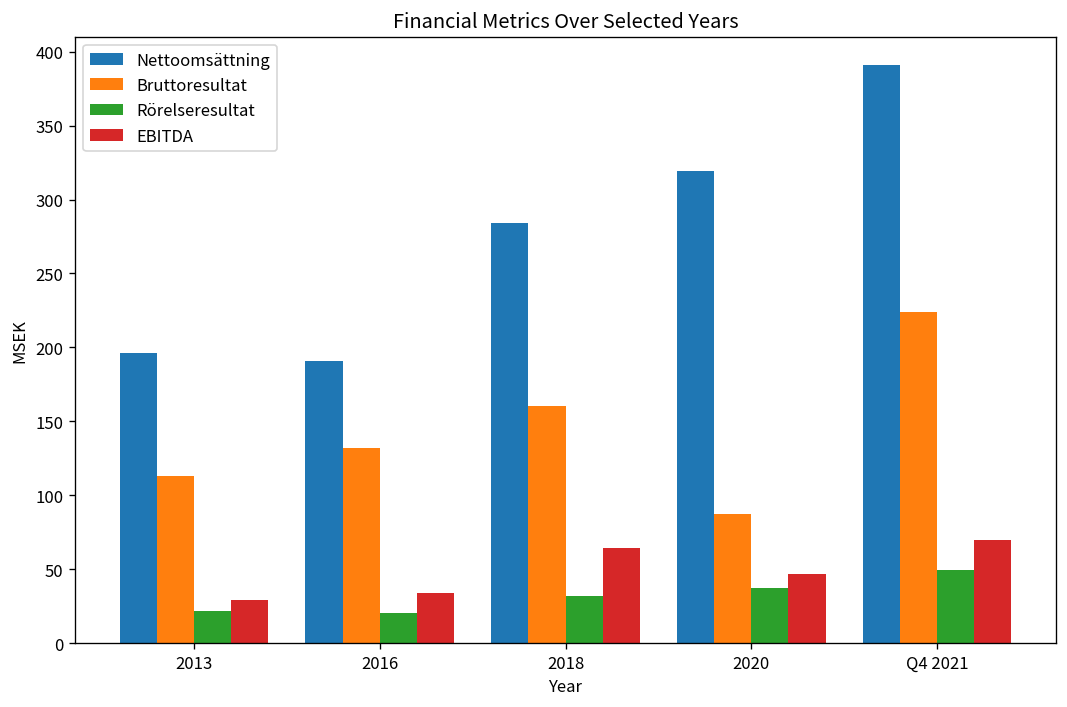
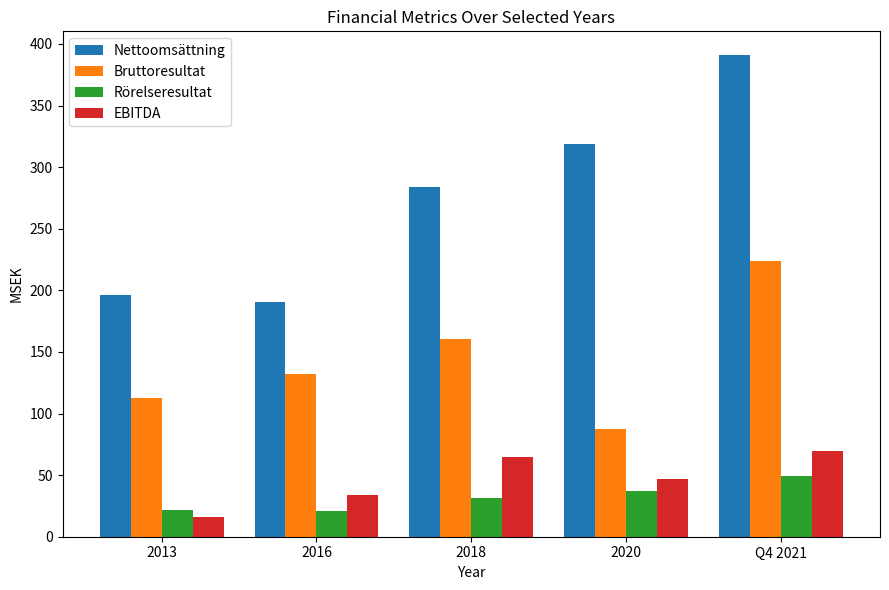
  {
    "Nettoomsättning": {
      "2013": 196,
      "2016": 191,
      "2018": 284,
      "2020": 319,
      "Q4 2021": 391
    },
    "Bruttoresultat": {
      "2013": 113,
      "2016": 132,
      "2018": 160,
      "2020": 87,
      "Q4 2021": 224
    },
    "Rörelseresultat": {
      "2013": 22,
      "2016": 21,
      "2018": 32,
      "2020": 37,
      "Q4 2021": 50
    },
    "EBITDA": {
-     "2013": 29,
+     "2013": 16,
      "2016": 34,
      "2018": 65,
      "2020": 47,
      "Q4 2021": 70
    }
  }
